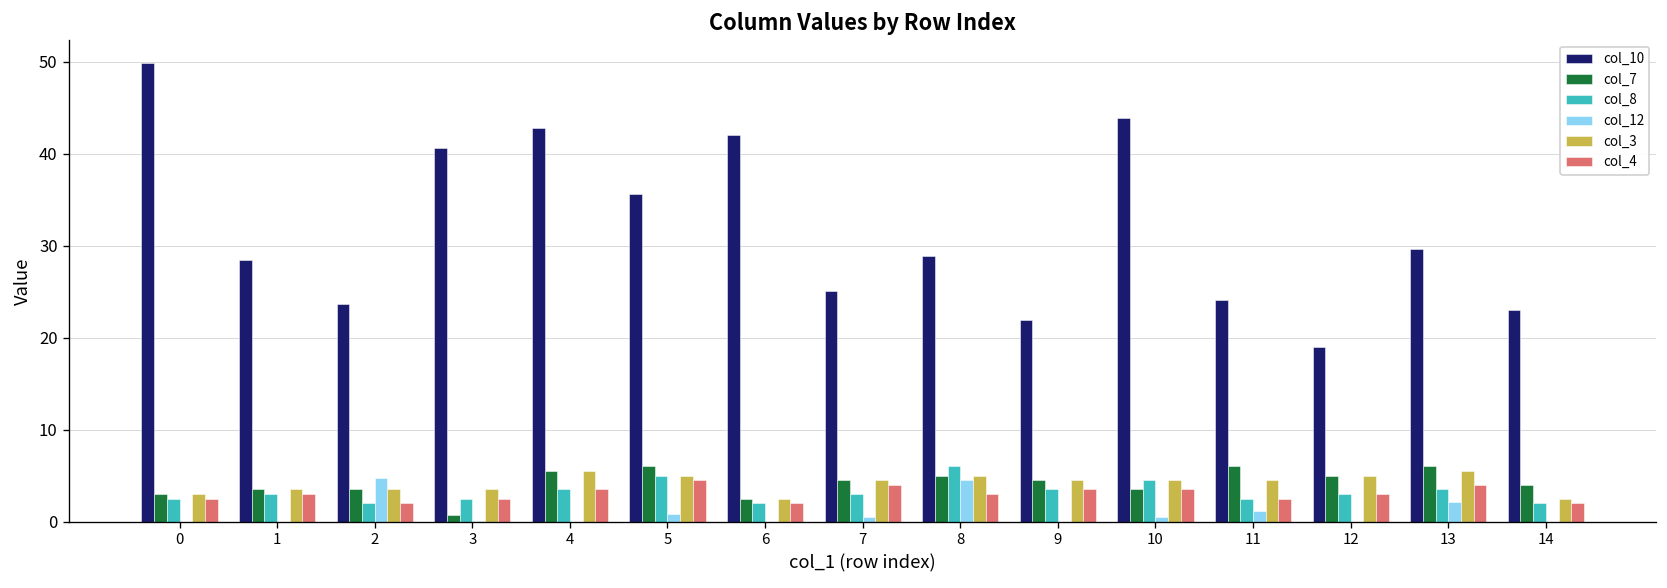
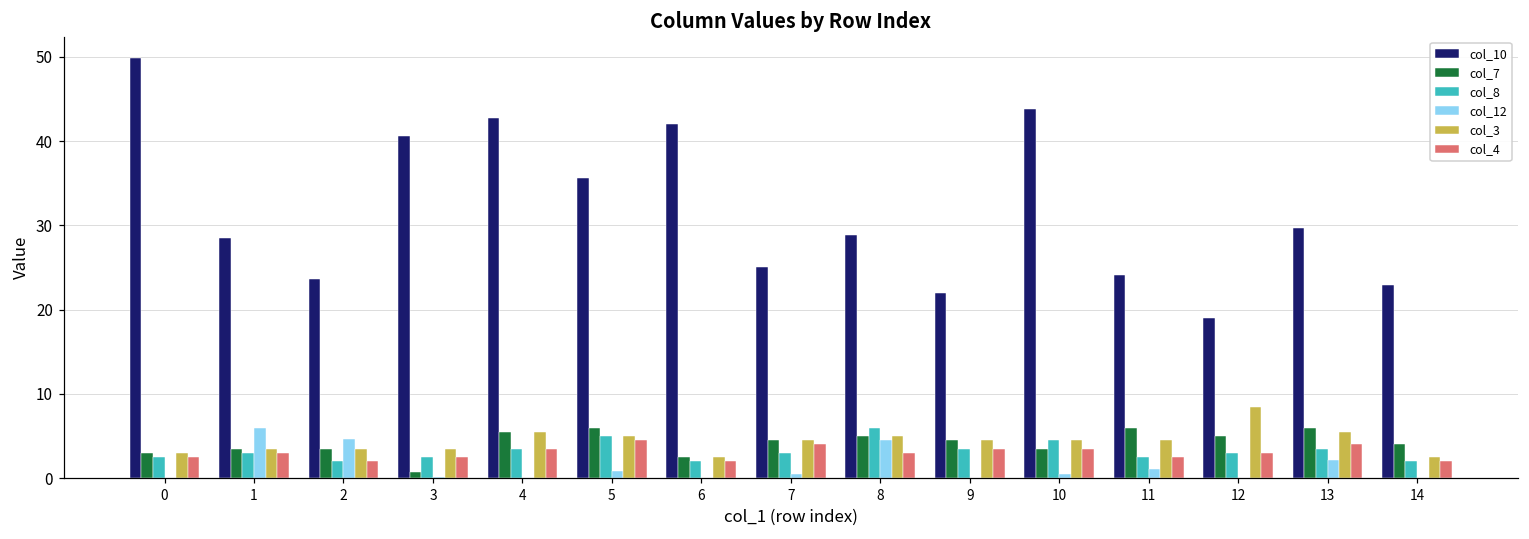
  {
    "col_10": {
      "0": 50,
      "1": 28,
      "2": 24,
      "3": 41,
      "4": 43,
      "5": 36,
      "6": 42,
      "7": 25,
      "8": 29,
      "9": 22,
      "10": 44,
      "11": 24,
      "12": 19,
      "13": 30,
      "14": 23
    },
    "col_7": {
      "0": 3,
      "1": 4,
      "2": 4,
      "3": 1,
      "4": 6,
      "5": 6,
      "6": 3,
      "7": 5,
      "8": 5,
      "9": 5,
      "10": 4,
      "11": 6,
      "12": 5,
      "13": 6,
      "14": 4
    },
    "col_8": {
      "0": 3,
      "1": 3,
      "2": 2,
      "3": 3,
      "4": 4,
      "5": 5,
      "6": 2,
      "7": 3,
      "8": 6,
      "9": 4,
      "10": 5,
      "11": 3,
      "12": 3,
      "13": 4,
      "14": 2
    },
    "col_12": {
      "0": 0,
-     "1": 0,
+     "1": 6,
      "2": 5,
      "4": 0,
      "5": 1,
      "6": 0,
      "7": 1,
      "8": 5,
      "9": 0,
      "10": 1,
      "11": 1,
      "12": 0,
      "13": 2,
      "14": 0
    },
    "col_3": {
      "0": 3,
      "1": 4,
      "2": 4,
      "3": 4,
      "4": 6,
      "5": 5,
      "6": 3,
      "7": 5,
      "8": 5,
      "9": 5,
      "10": 5,
      "11": 5,
-     "12": 5,
+     "12": 8,
      "13": 6,
      "14": 3
    },
    "col_4": {
      "0": 3,
      "1": 3,
      "2": 2,
      "3": 3,
      "4": 4,
      "5": 5,
      "6": 2,
      "7": 4,
      "8": 3,
      "9": 4,
      "10": 4,
      "11": 3,
      "12": 3,
      "13": 4,
      "14": 2
    }
  }
